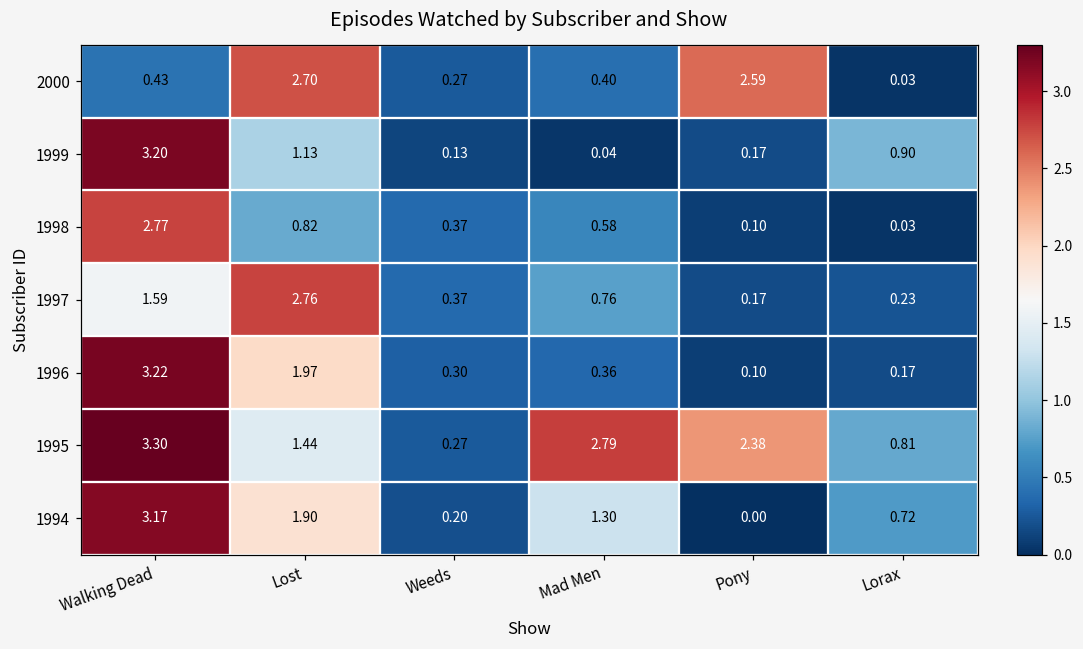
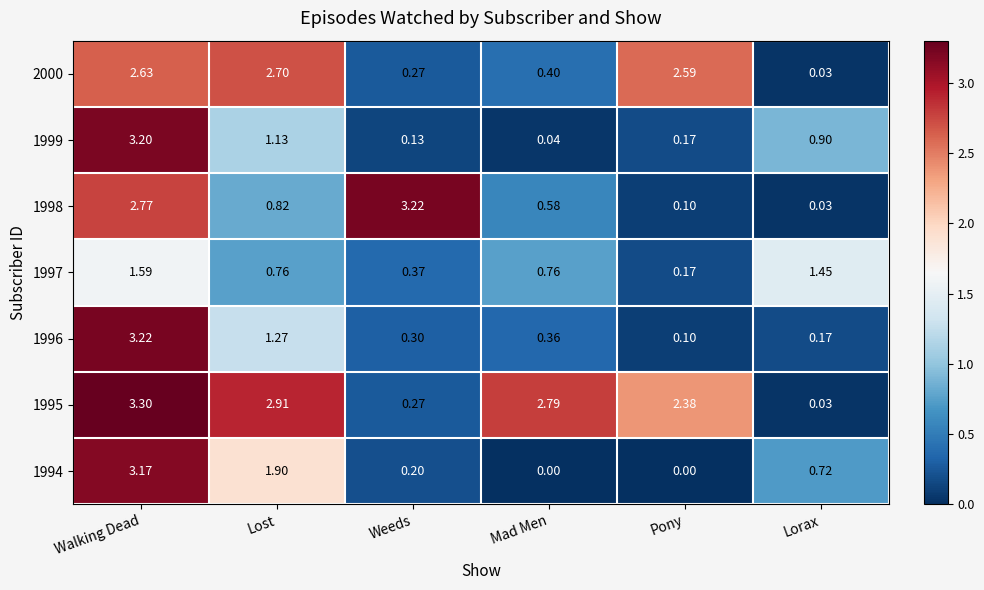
  {
    "2000": {
-     "Walking Dead": 0.43,
+     "Walking Dead": 2.63,
      "Lost": 2.70,
      "Weeds": 0.27,
      "Mad Men": 0.40,
      "Pony": 2.59,
      "Lorax": 0.03
    },
    "1999": {
      "Walking Dead": 3.20,
      "Lost": 1.13,
      "Weeds": 0.13,
      "Mad Men": 0.04,
      "Pony": 0.17,
      "Lorax": 0.90
    },
    "1998": {
      "Walking Dead": 2.77,
      "Lost": 0.82,
-     "Weeds": 0.37,
+     "Weeds": 3.22,
      "Mad Men": 0.58,
      "Pony": 0.10,
      "Lorax": 0.03
    },
    "1997": {
      "Walking Dead": 1.59,
-     "Lost": 2.76,
+     "Lost": 0.76,
      "Weeds": 0.37,
      "Mad Men": 0.76,
      "Pony": 0.17,
-     "Lorax": 0.23
+     "Lorax": 1.45
    },
    "1996": {
      "Walking Dead": 3.22,
-     "Lost": 1.97,
+     "Lost": 1.27,
      "Weeds": 0.30,
      "Mad Men": 0.36,
      "Pony": 0.10,
      "Lorax": 0.17
    },
    "1995": {
      "Walking Dead": 3.30,
-     "Lost": 1.44,
+     "Lost": 2.91,
      "Weeds": 0.27,
      "Mad Men": 2.79,
      "Pony": 2.38,
-     "Lorax": 0.81
+     "Lorax": 0.03
    },
    "1994": {
      "Walking Dead": 3.17,
      "Lost": 1.90,
      "Weeds": 0.20,
-     "Mad Men": 1.30,
+     "Mad Men": 0.00,
      "Pony": 0.00,
      "Lorax": 0.72
    }
  }
